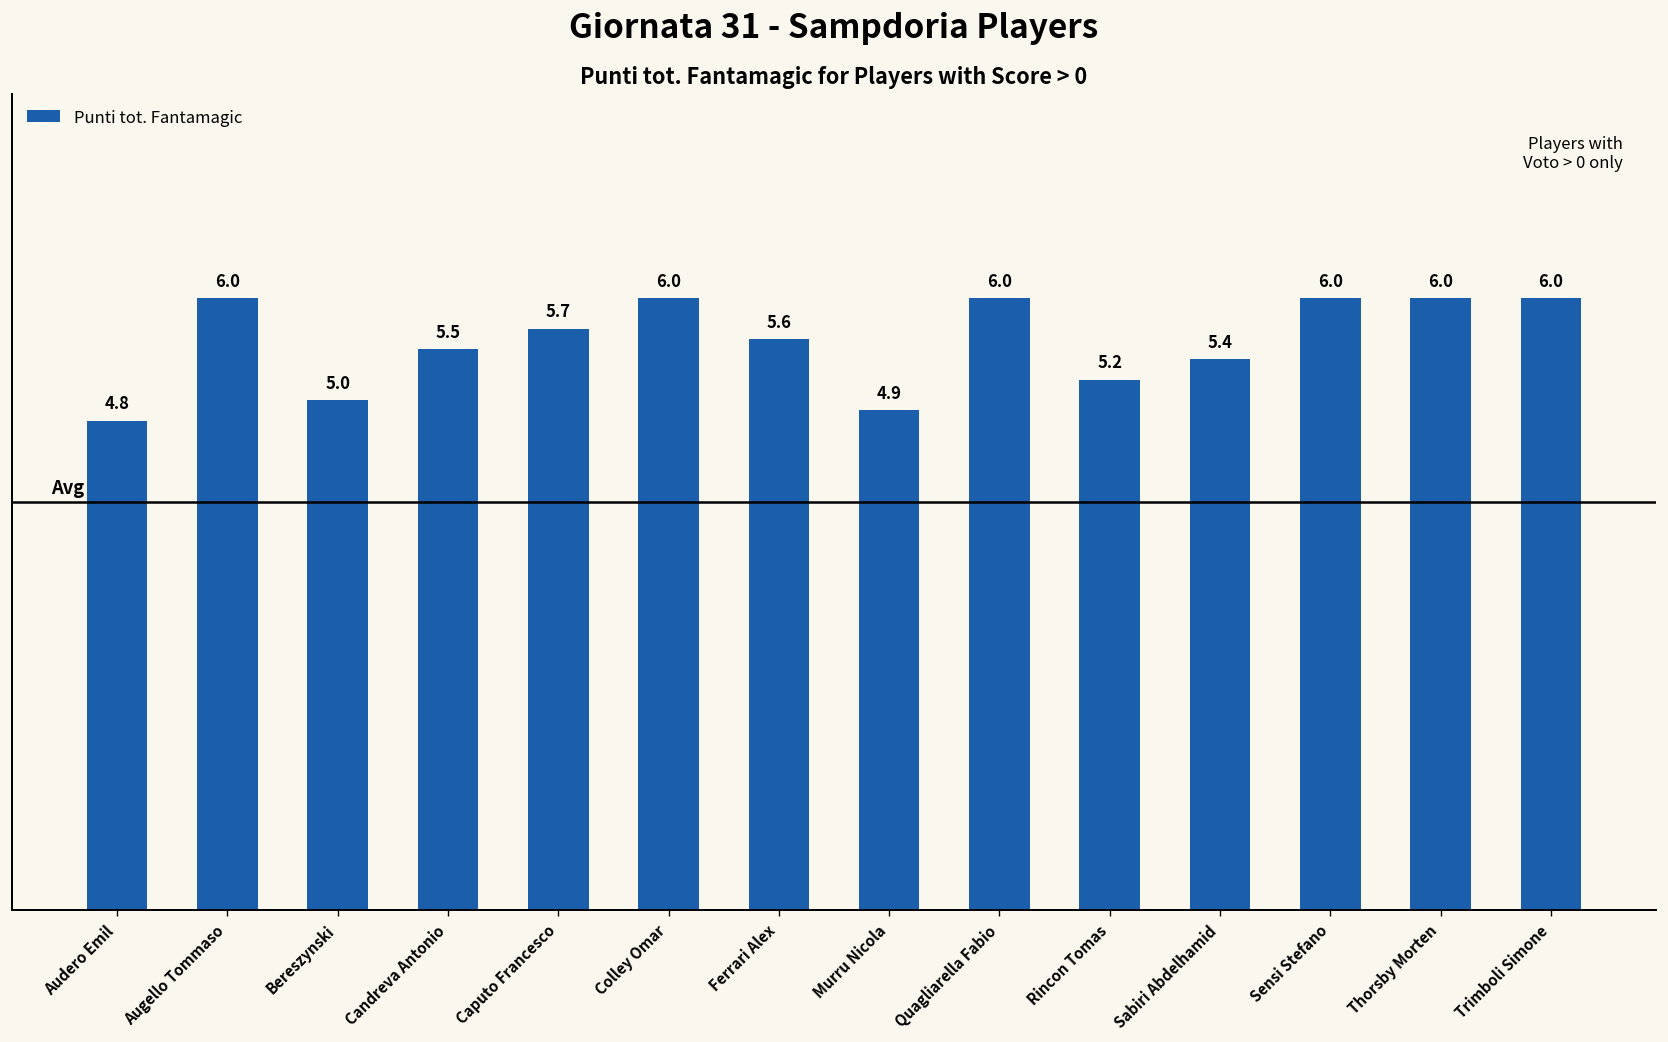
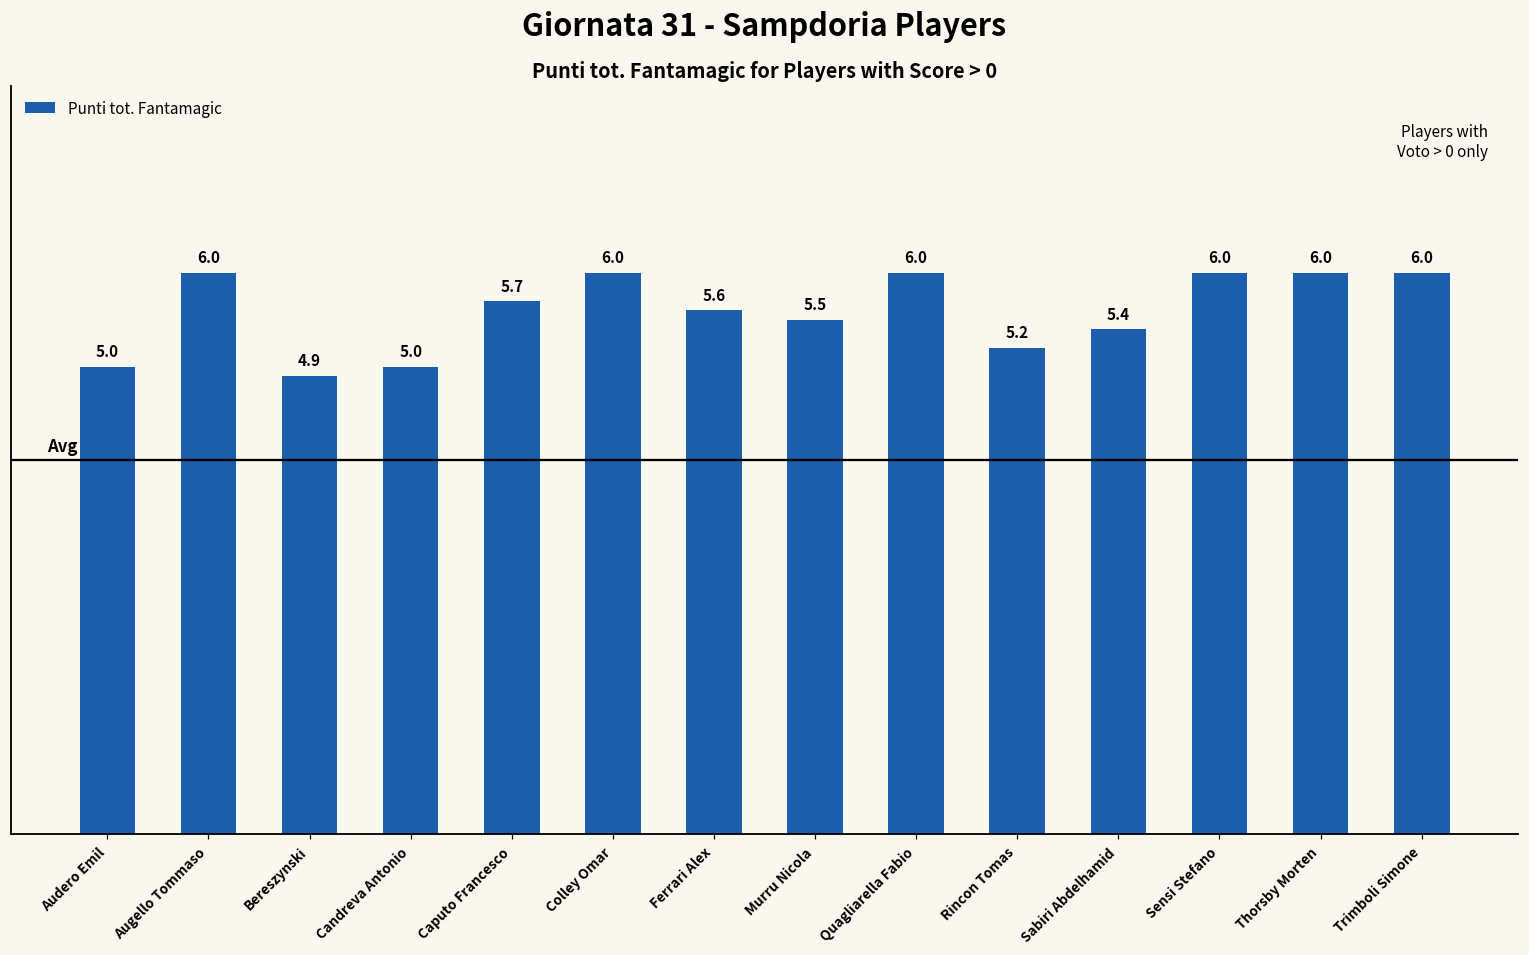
  {
-   "Audero Emil": 4.8,
+   "Audero Emil": 5.0,
    "Augello Tommaso": 6.0,
-   "Bereszynski": 5.0,
-   "Candreva Antonio": 5.5,
+   "Bereszynski": 4.9,
+   "Candreva Antonio": 5.0,
    "Caputo Francesco": 5.7,
    "Colley Omar": 6.0,
    "Ferrari Alex": 5.6,
-   "Murru Nicola": 4.9,
+   "Murru Nicola": 5.5,
    "Quagliarella Fabio": 6.0,
    "Rincon Tomas": 5.2,
    "Sabiri Abdelhamid": 5.4,
    "Sensi Stefano": 6.0,
    "Thorsby Morten": 6.0,
    "Trimboli Simone": 6.0
  }
